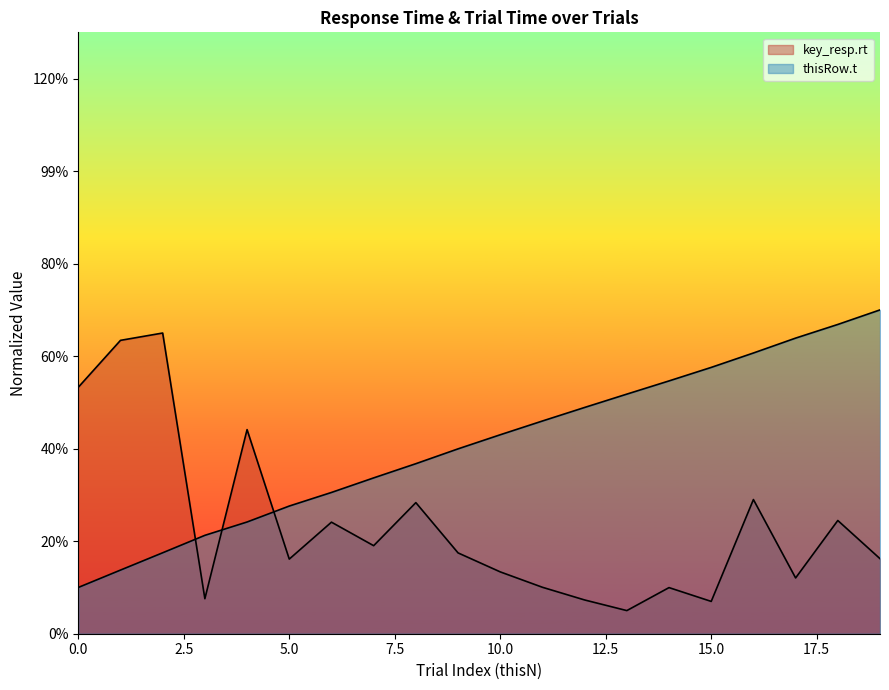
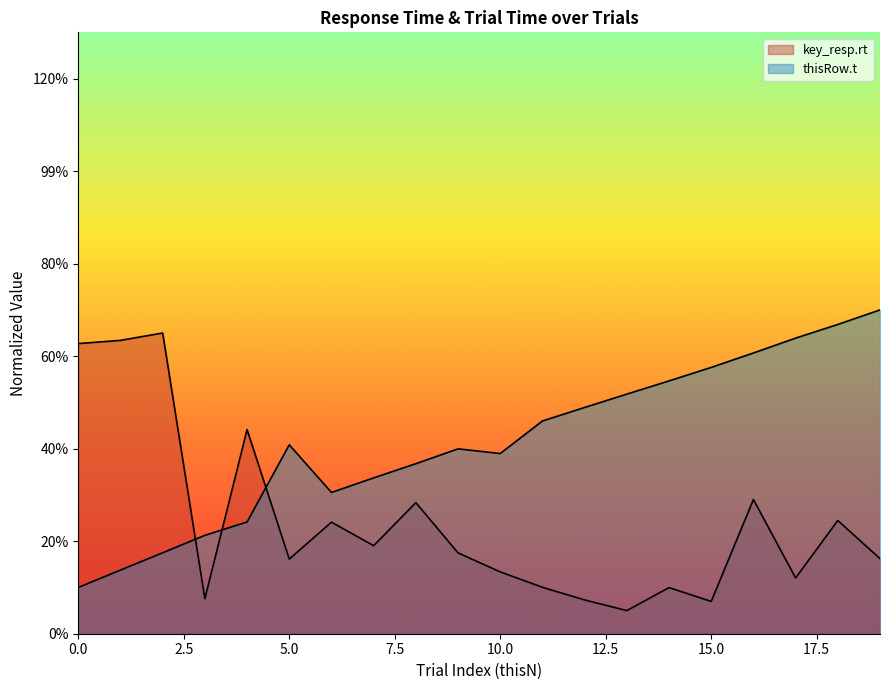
  {
    "key_resp.rt": {
-     "0.0": "53%",
+     "0.0": "63%",
      "5.0": "16%",
      "10.0": "13%",
      "15.0": "7%"
    },
    "thisRow.t": {
      "0.0": "10%",
-     "5.0": "28%",
-     "10.0": "43%",
+     "5.0": "41%",
+     "10.0": "39%",
      "15.0": "58%"
    }
  }
